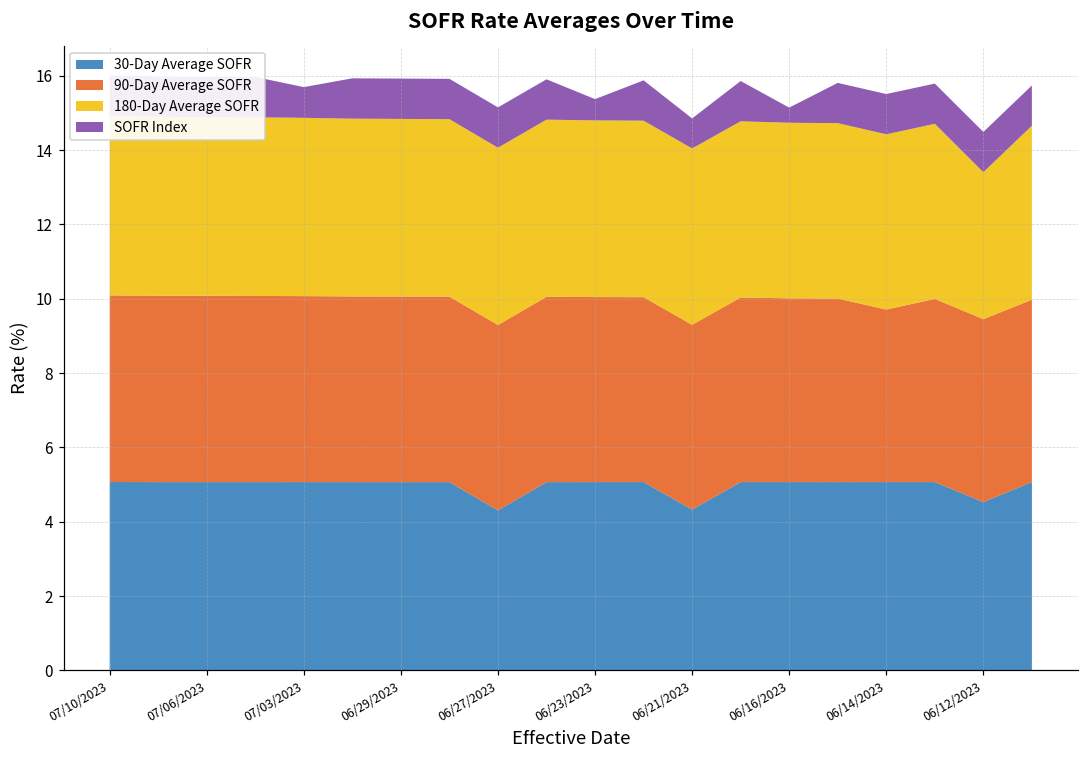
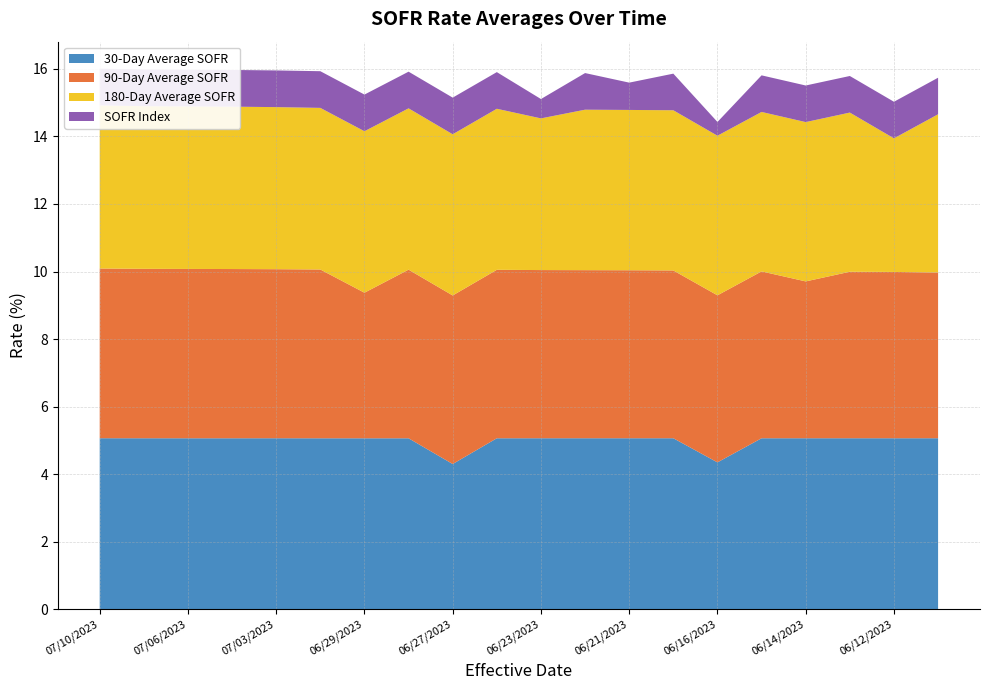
  {
    "30-Day Average SOFR": {
      "07/10/2023": 5.1,
      "07/06/2023": 5.1,
      "07/03/2023": 5.1,
      "06/29/2023": 5.1,
      "06/27/2023": 4.3,
      "06/23/2023": 5.1,
-     "06/21/2023": 4.3,
-     "06/16/2023": 5.1,
+     "06/21/2023": 5.1,
+     "06/16/2023": 4.4,
      "06/14/2023": 5.1,
-     "06/12/2023": 4.5
+     "06/12/2023": 5.1
    },
    "90-Day Average SOFR": {
      "07/10/2023": 5.0,
      "07/06/2023": 5.0,
      "07/03/2023": 5.0,
-     "06/29/2023": 5.0,
+     "06/29/2023": 4.3,
      "06/27/2023": 5.0,
      "06/23/2023": 5.0,
      "06/21/2023": 5.0,
      "06/16/2023": 4.9,
      "06/14/2023": 4.6,
      "06/12/2023": 4.9
    },
    "180-Day Average SOFR": {
      "07/03/2023": 4.8,
      "06/29/2023": 4.8,
      "06/27/2023": 4.8,
-     "06/23/2023": 4.8,
+     "06/23/2023": 4.5,
      "06/21/2023": 4.7,
      "06/16/2023": 4.7,
      "06/14/2023": 4.7,
      "06/12/2023": 4.0
    },
    "SOFR Index": {
-     "07/03/2023": 0.8,
+     "07/03/2023": 1.1,
      "06/29/2023": 1.1,
      "06/27/2023": 1.1,
      "06/23/2023": 0.6,
      "06/21/2023": 0.8,
      "06/16/2023": 0.4,
      "06/14/2023": 1.1,
      "06/12/2023": 1.1
    }
  }
